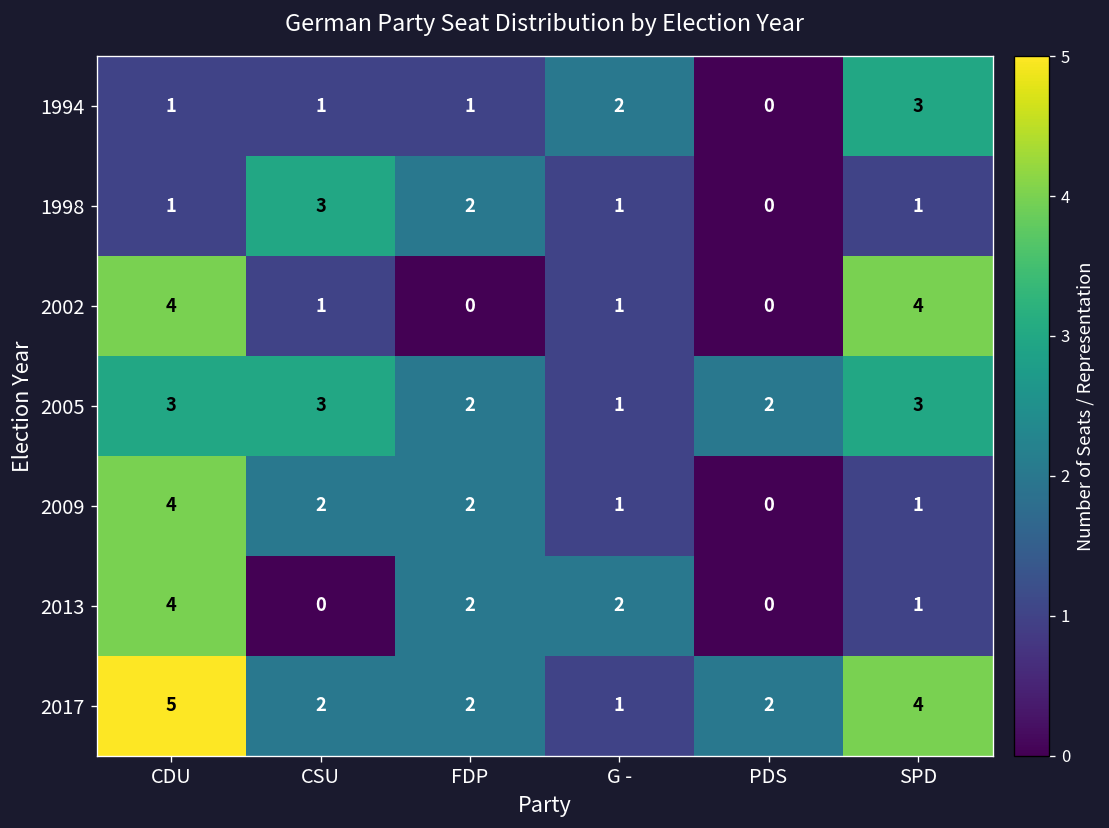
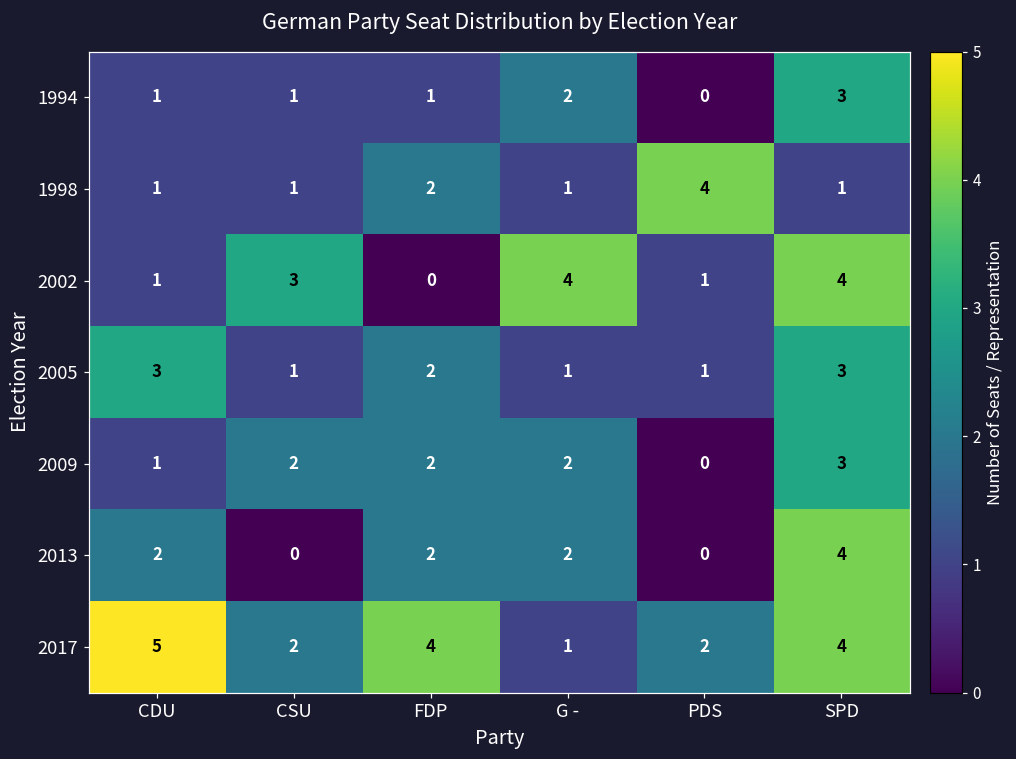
  {
    "1994": {
      "CDU": 1,
      "CSU": 1,
      "FDP": 1,
      "G -": 2,
      "PDS": 0,
      "SPD": 3
    },
    "1998": {
      "CDU": 1,
-     "CSU": 3,
+     "CSU": 1,
      "FDP": 2,
      "G -": 1,
-     "PDS": 0,
+     "PDS": 4,
      "SPD": 1
    },
    "2002": {
-     "CDU": 4,
-     "CSU": 1,
+     "CDU": 1,
+     "CSU": 3,
      "FDP": 0,
-     "G -": 1,
-     "PDS": 0,
+     "G -": 4,
+     "PDS": 1,
      "SPD": 4
    },
    "2005": {
      "CDU": 3,
-     "CSU": 3,
+     "CSU": 1,
      "FDP": 2,
      "G -": 1,
-     "PDS": 2,
+     "PDS": 1,
      "SPD": 3
    },
    "2009": {
-     "CDU": 4,
+     "CDU": 1,
      "CSU": 2,
      "FDP": 2,
-     "G -": 1,
+     "G -": 2,
      "PDS": 0,
-     "SPD": 1
+     "SPD": 3
    },
    "2013": {
-     "CDU": 4,
+     "CDU": 2,
      "CSU": 0,
      "FDP": 2,
      "G -": 2,
      "PDS": 0,
-     "SPD": 1
+     "SPD": 4
    },
    "2017": {
      "CDU": 5,
      "CSU": 2,
-     "FDP": 2,
+     "FDP": 4,
      "G -": 1,
      "PDS": 2,
      "SPD": 4
    }
  }
